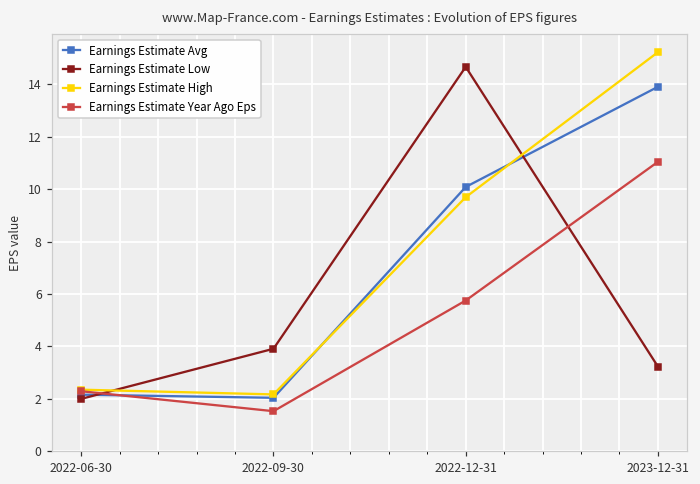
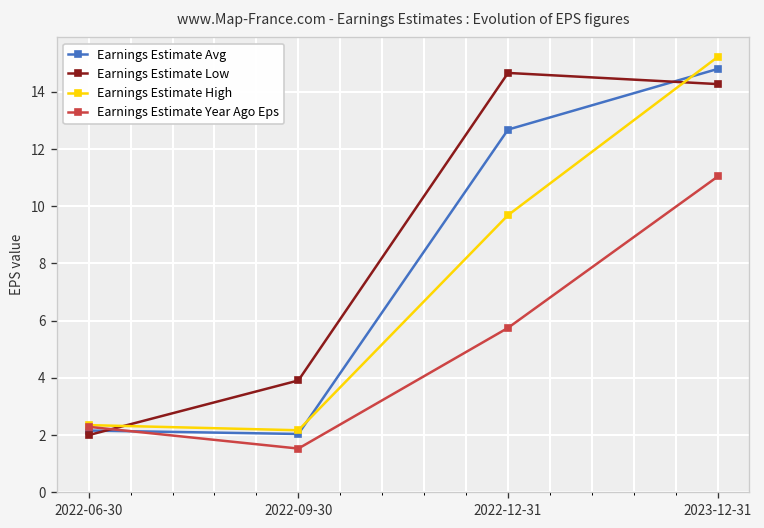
  {
    "Earnings Estimate Avg": {
      "2022-06-30": 2.2,
      "2022-09-30": 2.0,
-     "2022-12-31": 10.1,
-     "2023-12-31": 13.9
+     "2022-12-31": 12.7,
+     "2023-12-31": 14.8
    },
    "Earnings Estimate Low": {
      "2022-06-30": 2.0,
      "2022-09-30": 3.9,
      "2022-12-31": 14.7,
-     "2023-12-31": 3.2
+     "2023-12-31": 14.3
    },
    "Earnings Estimate High": {
      "2022-09-30": 2.2,
      "2022-12-31": 9.7,
      "2023-12-31": 15.2
    },
    "Earnings Estimate Year Ago Eps": {
      "2022-09-30": 1.5,
      "2022-12-31": 5.8,
      "2023-12-31": 11.0
    }
  }
